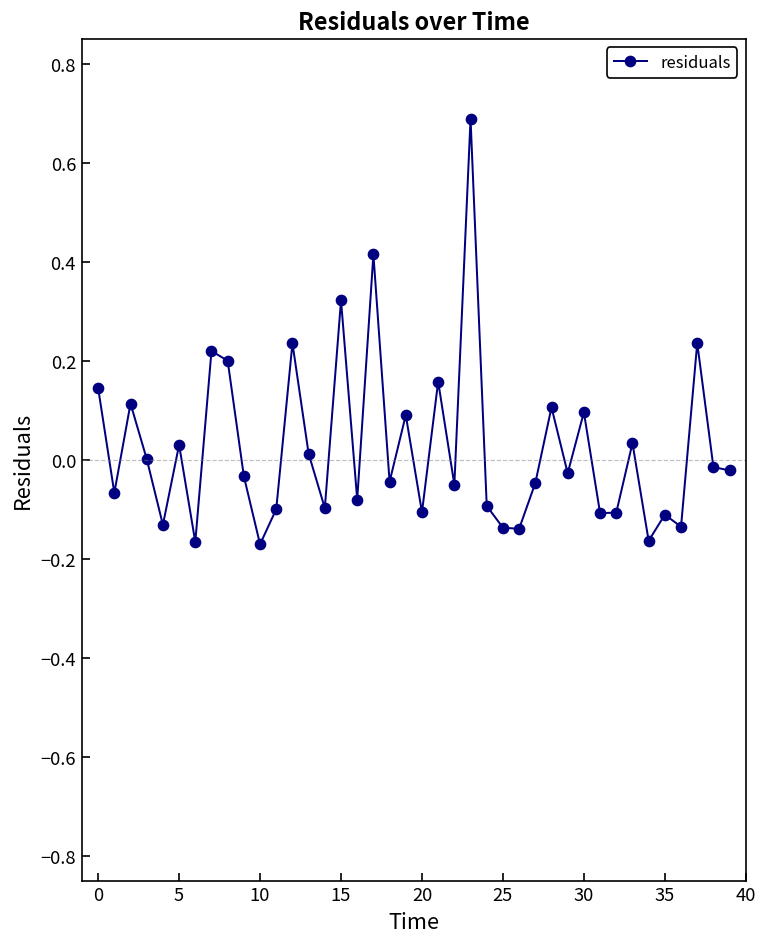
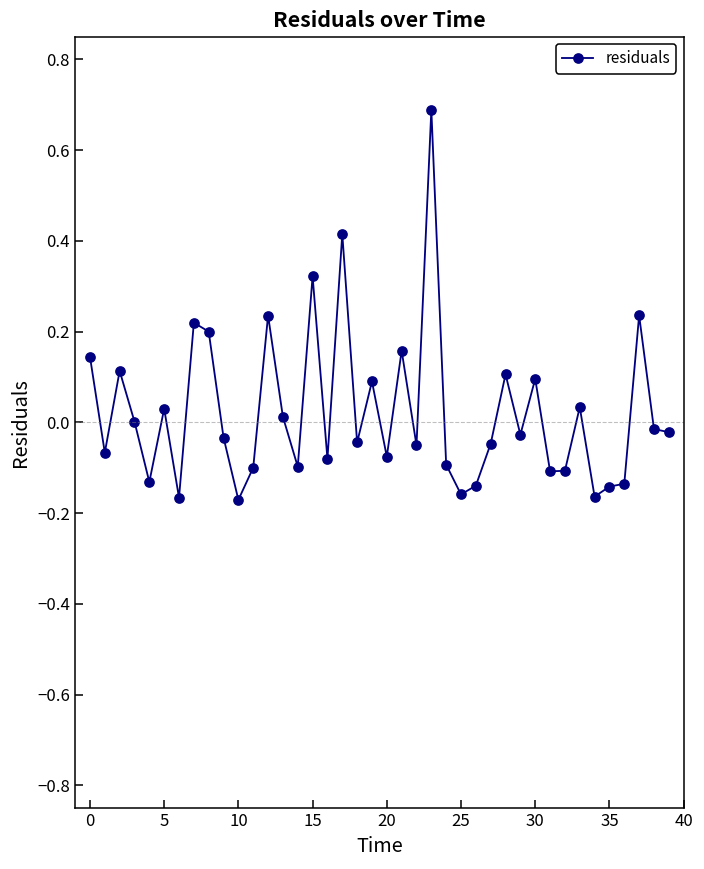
  {
    "0": 0.14,
    "5": 0.03,
    "10": -0.17,
    "15": 0.32,
-   "20": -0.11,
-   "25": -0.14,
+   "20": -0.08,
+   "25": -0.16,
    "30": 0.10,
-   "35": -0.11
+   "35": -0.14
  }
